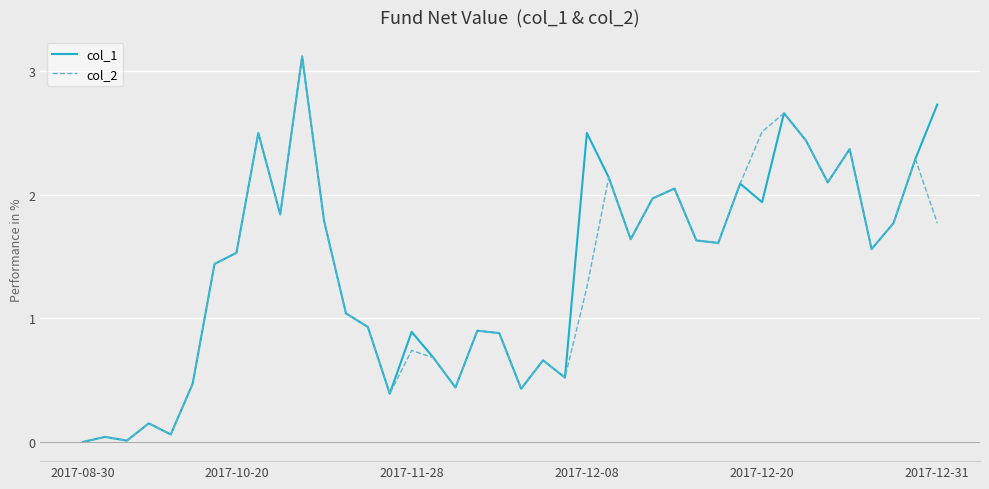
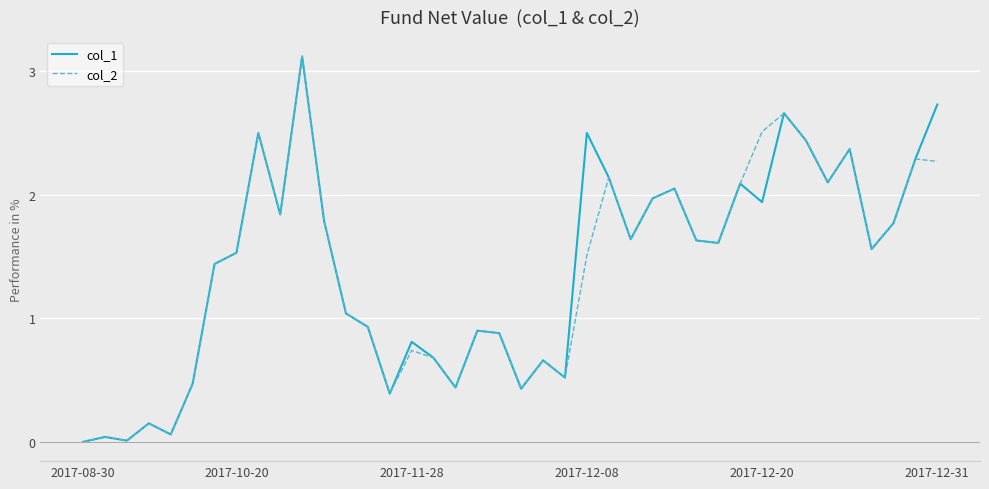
  {
    "col_1": {
-     "2017-11-28": 0.89,
+     "2017-11-28": 0.81,
      "2017-12-08": 2.50,
      "2017-12-20": 1.94,
      "2017-12-31": 2.73
    },
    "col_2": {
      "2017-11-28": 0.74,
-     "2017-12-08": 1.25,
+     "2017-12-08": 1.51,
      "2017-12-20": 2.51,
-     "2017-12-31": 1.77
+     "2017-12-31": 2.27
    }
  }
